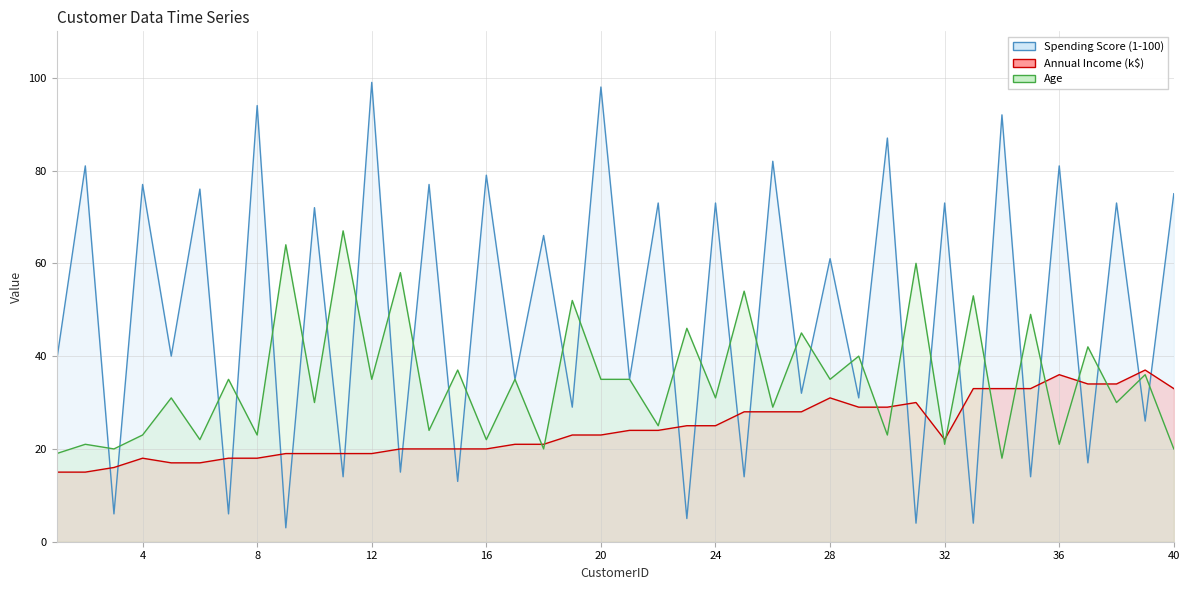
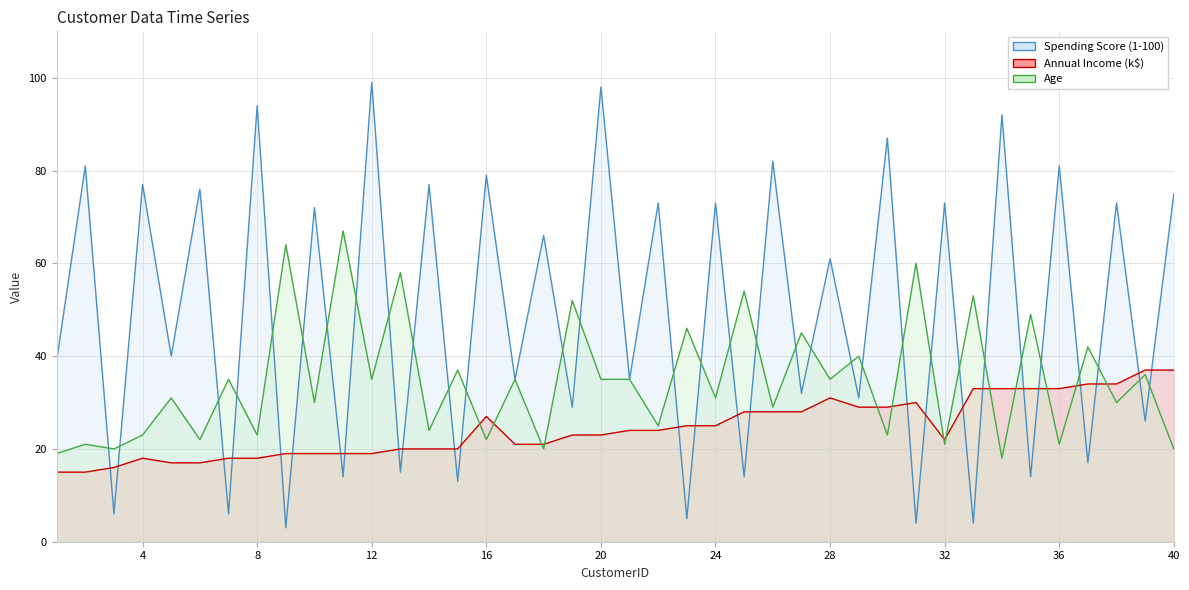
  {
    "Annual Income (k$)": {
      "4": 18,
      "8": 18,
      "12": 19,
-     "16": 20,
+     "16": 27,
      "20": 23,
      "24": 25,
      "28": 31,
      "32": 22,
-     "36": 36,
-     "40": 33
+     "36": 33,
+     "40": 37
    }
  }
